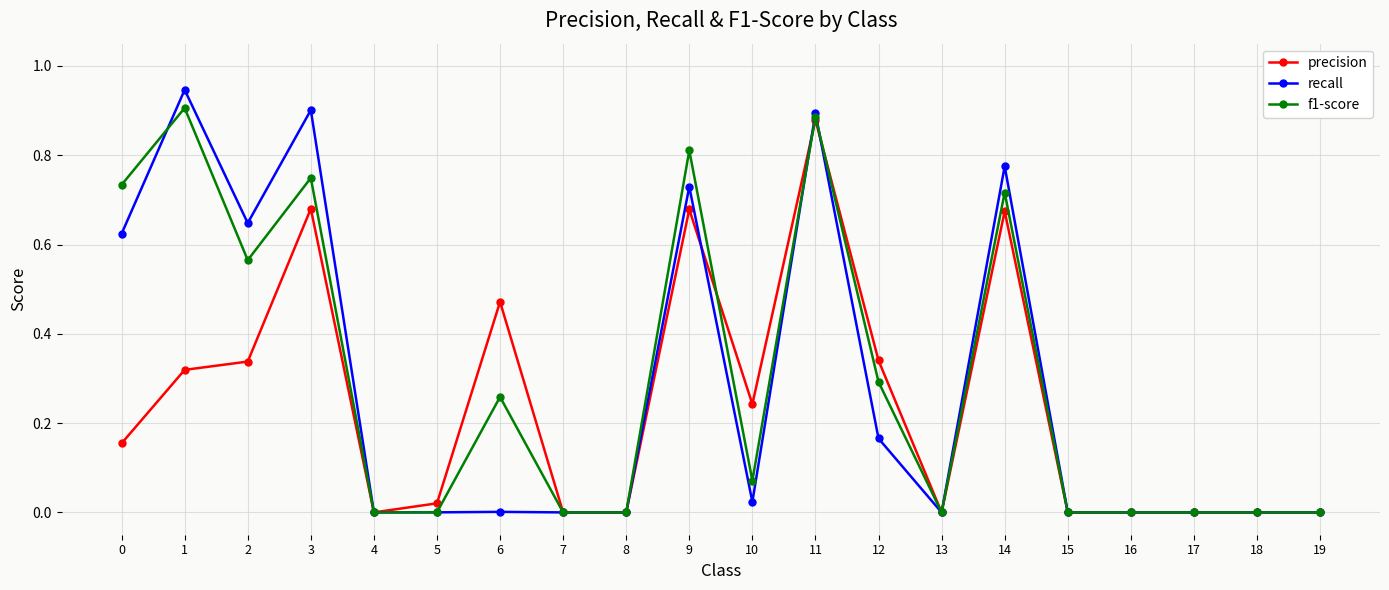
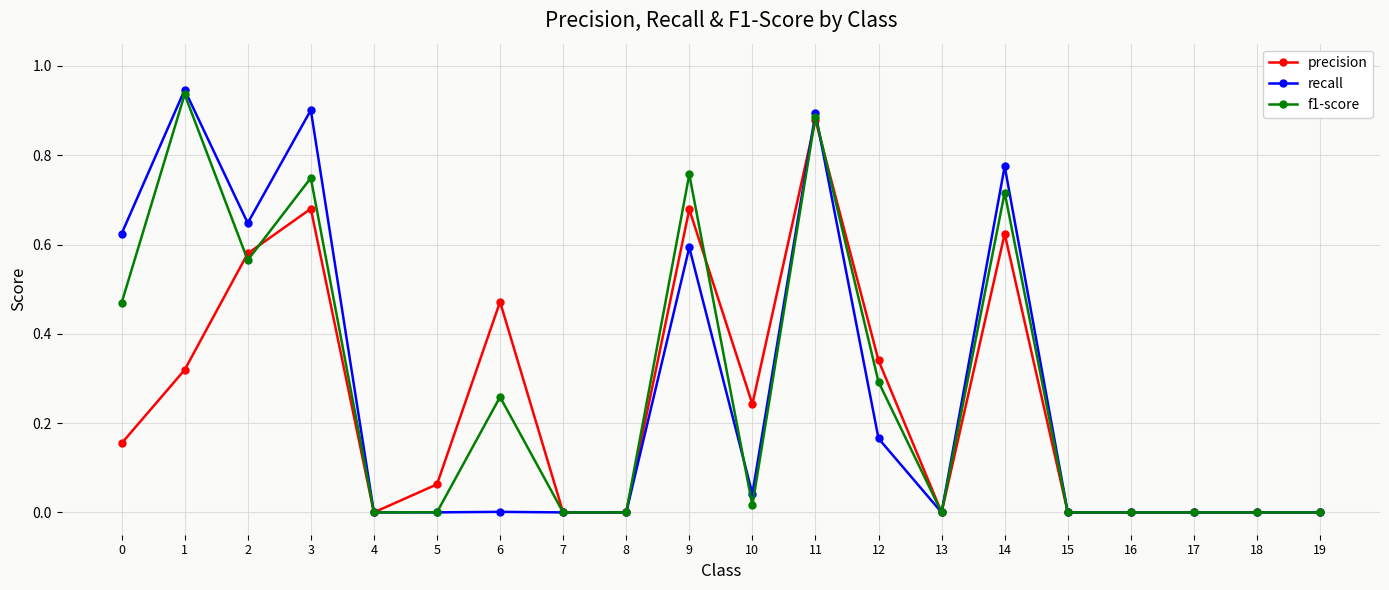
  {
    "precision": {
      "0": 0.15,
      "1": 0.32,
-     "2": 0.34,
+     "2": 0.58,
      "3": 0.68,
-     "5": 0.02,
+     "5": 0.06,
      "6": 0.47,
      "9": 0.68,
      "10": 0.24,
      "11": 0.88,
      "12": 0.34,
-     "14": 0.67
+     "14": 0.62
    },
    "recall": {
      "0": 0.62,
      "1": 0.95,
      "2": 0.65,
      "3": 0.90,
      "6": 0.00,
-     "9": 0.73,
-     "10": 0.02,
+     "9": 0.59,
+     "10": 0.04,
      "11": 0.89,
      "12": 0.17,
      "14": 0.78
    },
    "f1-score": {
-     "0": 0.73,
-     "1": 0.91,
+     "0": 0.47,
+     "1": 0.94,
      "2": 0.57,
      "3": 0.75,
      "6": 0.26,
-     "9": 0.81,
-     "10": 0.07,
+     "9": 0.76,
+     "10": 0.02,
      "11": 0.89,
      "12": 0.29,
      "14": 0.72
    }
  }
